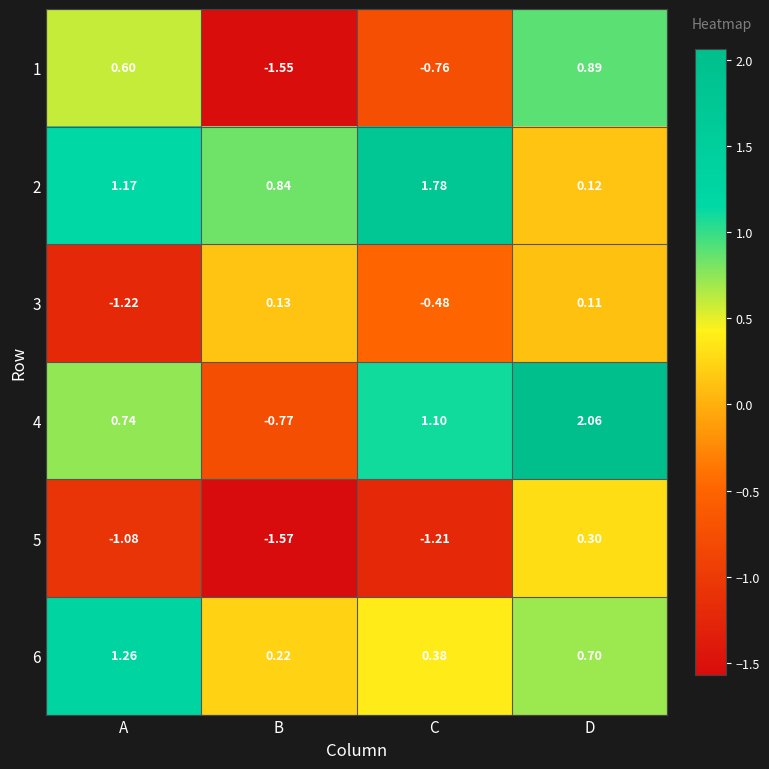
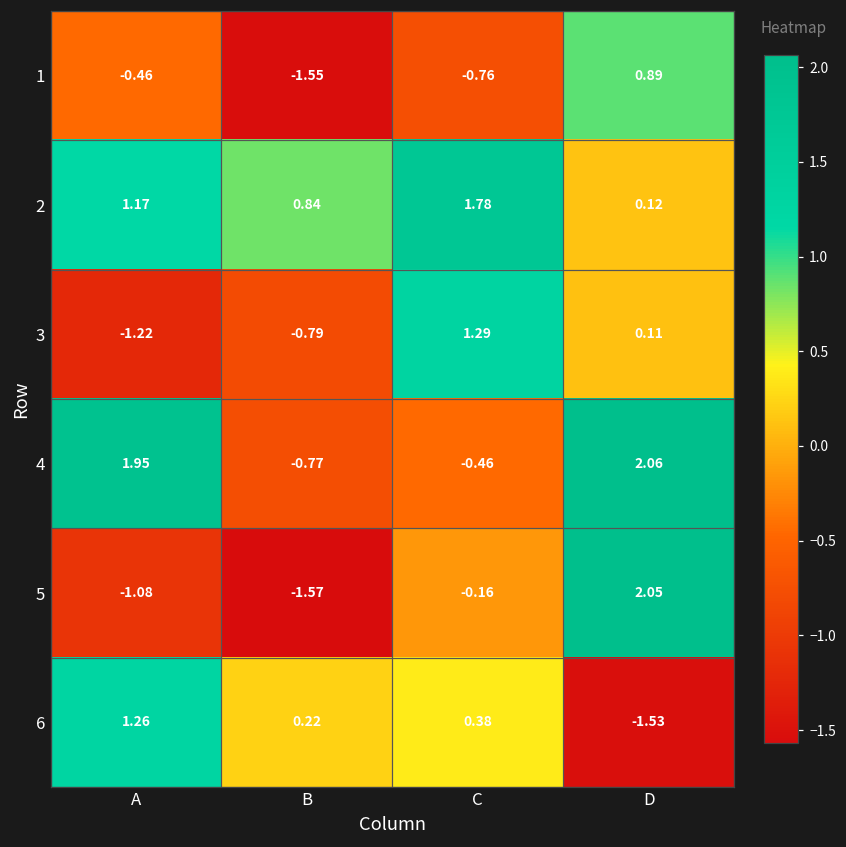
  {
    "1": {
-     "A": 0.60,
+     "A": -0.46,
      "B": -1.55,
      "C": -0.76,
      "D": 0.89
    },
    "2": {
      "A": 1.17,
      "B": 0.84,
      "C": 1.78,
      "D": 0.12
    },
    "3": {
      "A": -1.22,
-     "B": 0.13,
-     "C": -0.48,
+     "B": -0.79,
+     "C": 1.29,
      "D": 0.11
    },
    "4": {
-     "A": 0.74,
+     "A": 1.95,
      "B": -0.77,
-     "C": 1.10,
+     "C": -0.46,
      "D": 2.06
    },
    "5": {
      "A": -1.08,
      "B": -1.57,
-     "C": -1.21,
-     "D": 0.30
+     "C": -0.16,
+     "D": 2.05
    },
    "6": {
      "A": 1.26,
      "B": 0.22,
      "C": 0.38,
-     "D": 0.70
+     "D": -1.53
    }
  }
